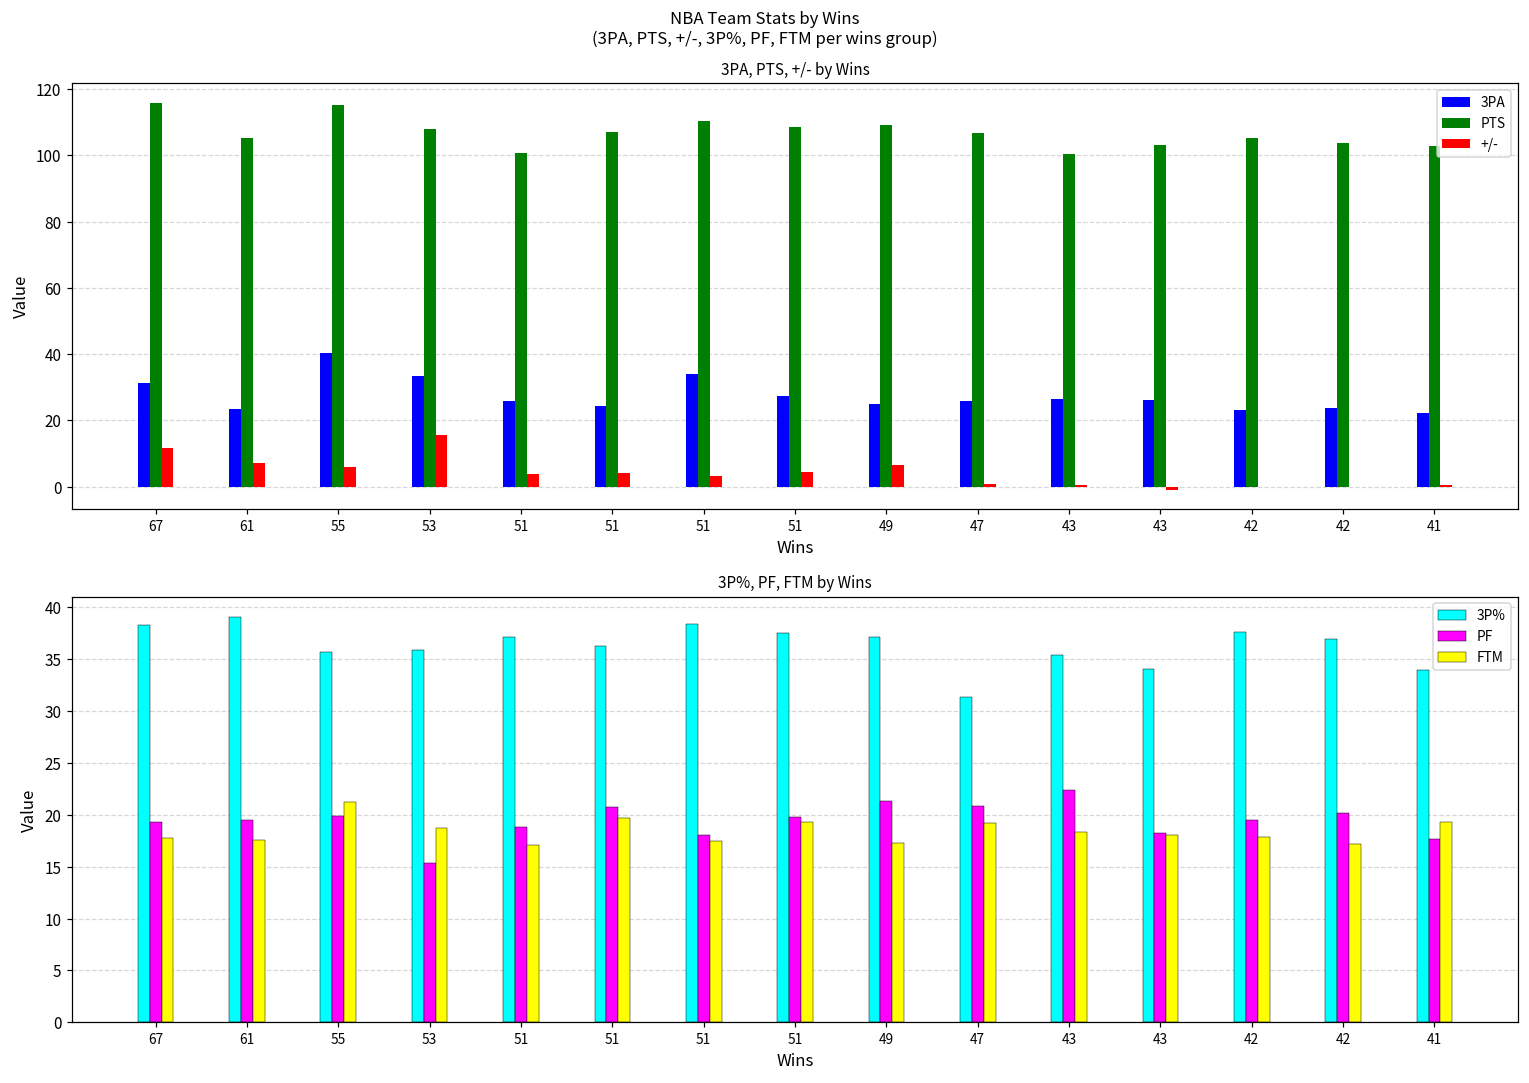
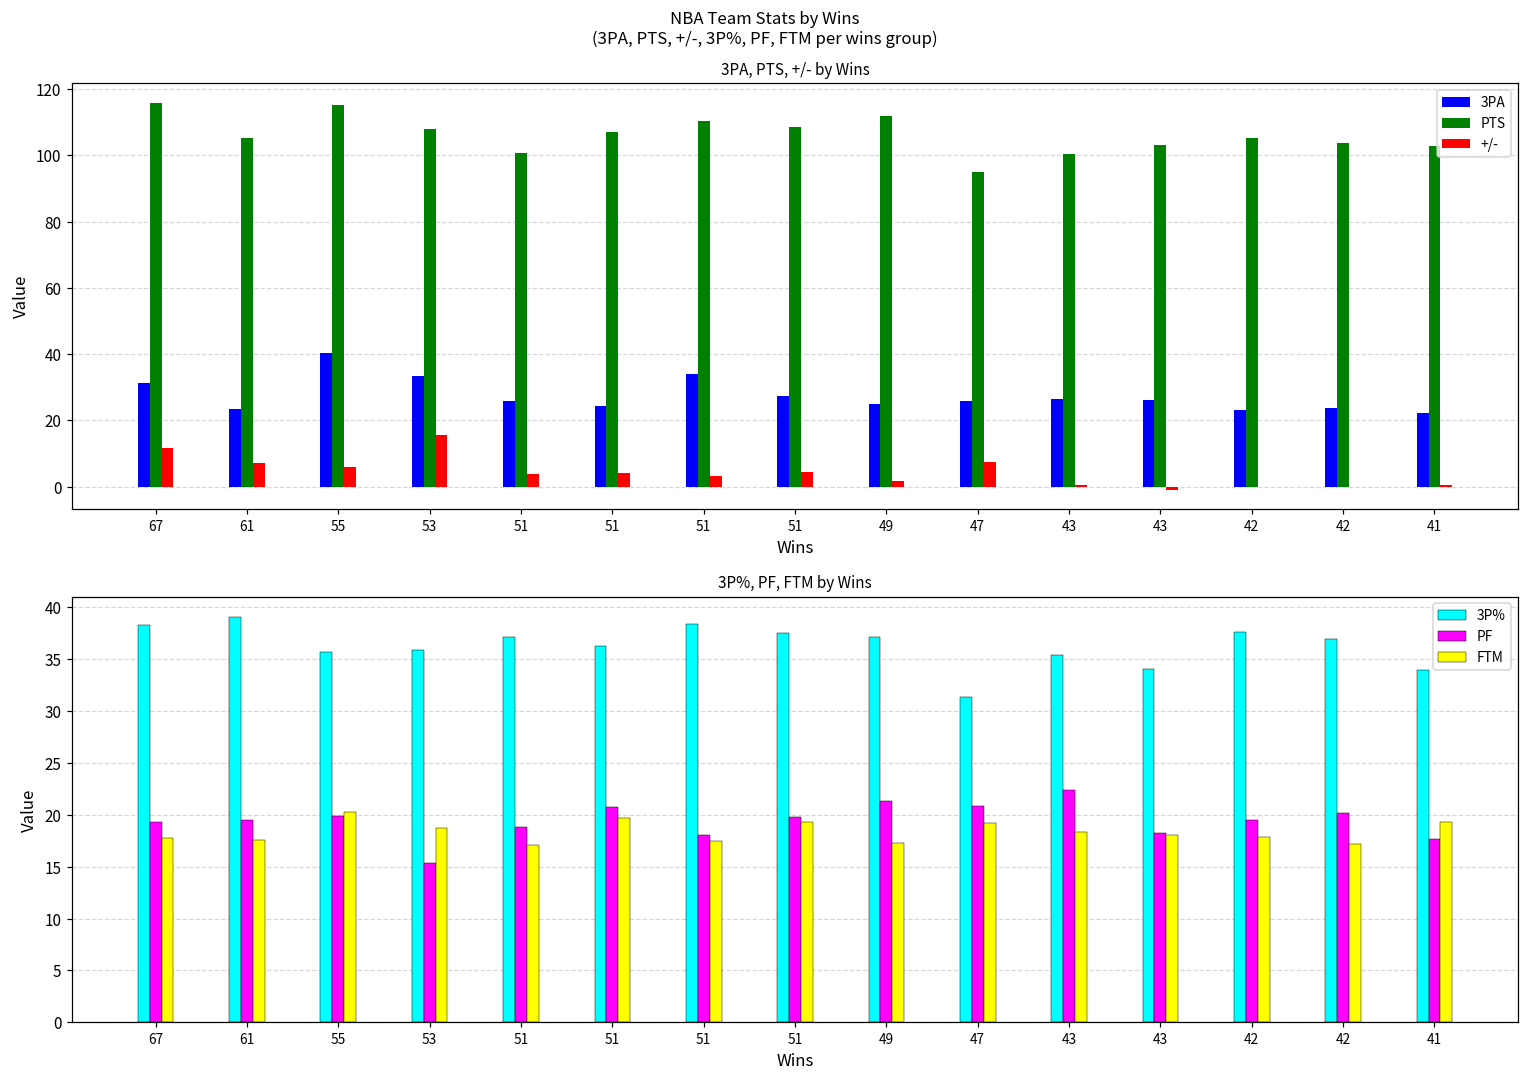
  {
    "3PA, PTS, +/- by Wins": {
      "3PA": {
        "67": 31,
        "61": 24,
        "55": 40,
        "53": 33,
        "49": 25,
        "47": 26,
        "41": 22
      },
      "PTS": {
        "67": 116,
        "61": 105,
        "55": 115,
        "53": 108,
-       "49": 109,
-       "47": 107,
+       "49": 112,
+       "47": 95,
        "41": 103
      },
      "+/-": {
        "67": 12,
        "61": 7,
        "55": 6,
        "53": 16,
-       "49": 7,
-       "47": 1
+       "49": 2,
+       "47": 8
      }
    },
    "3P%, PF, FTM by Wins": {
      "3P%": {
        "67": 38,
        "61": 39,
        "55": 36,
        "53": 36,
        "49": 37,
        "47": 31,
        "41": 34
      },
      "PF": {
        "67": 19,
        "61": 20,
        "55": 20,
        "53": 15,
        "49": 21,
        "47": 21,
        "41": 18
      },
      "FTM": {
        "67": 18,
        "61": 18,
-       "55": 21,
+       "55": 20,
        "53": 19,
        "49": 17,
        "47": 19,
        "41": 19
      }
    }
  }
